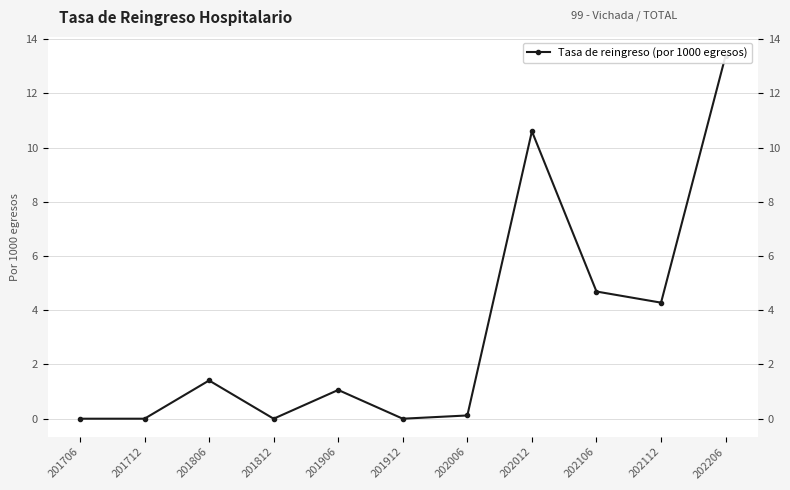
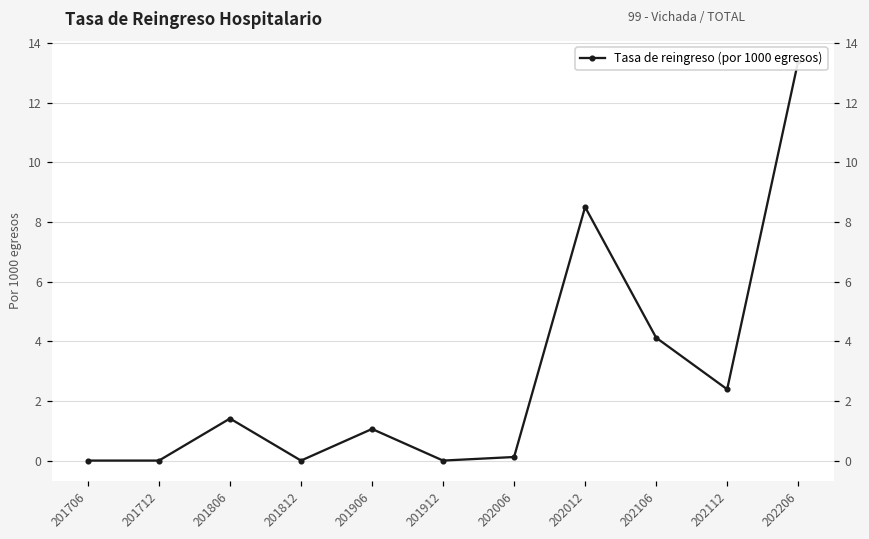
  {
    "201706": 0.0,
    "201712": 0.0,
    "201806": 1.4,
    "201812": 0.0,
    "201906": 1.1,
    "201912": 0.0,
    "202006": 0.1,
-   "202012": 10.6,
-   "202106": 4.7,
-   "202112": 4.3
+   "202012": 8.5,
+   "202106": 4.1,
+   "202112": 2.4
  }
